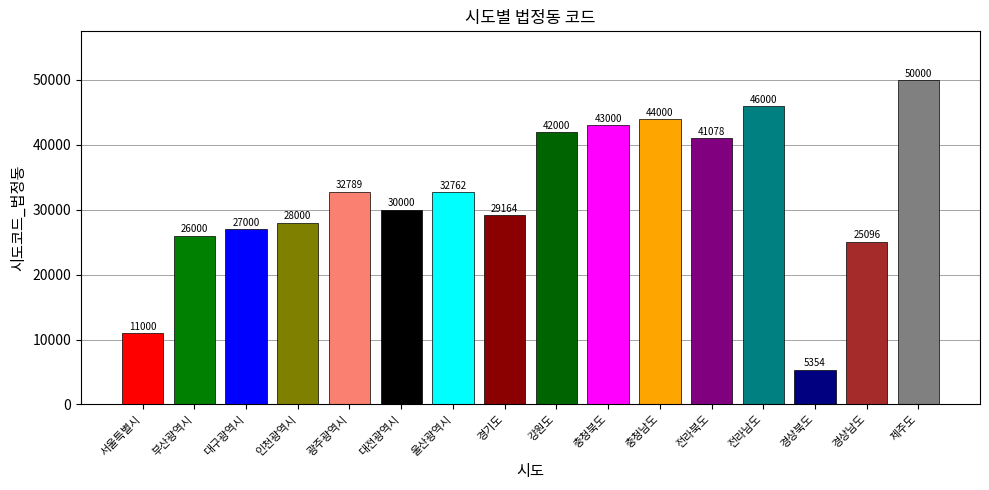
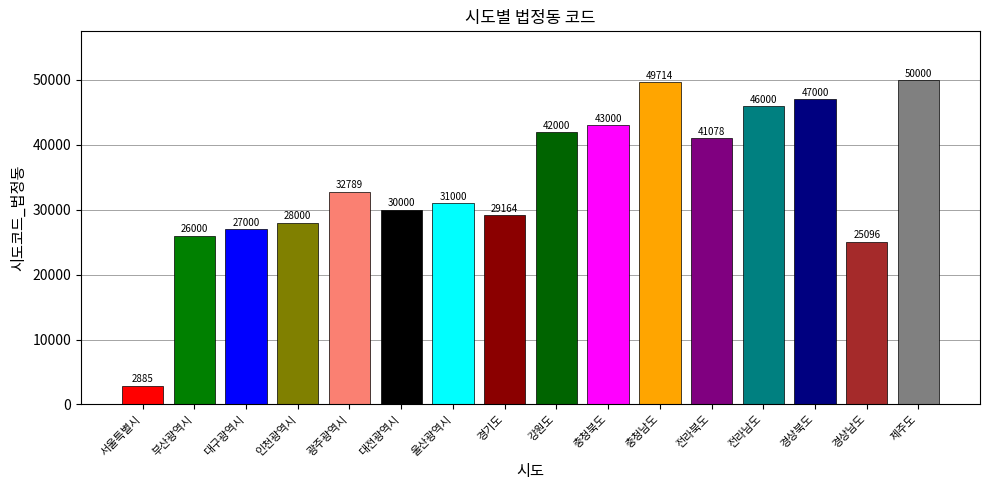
  {
-   "서울특별시": 11000,
+   "서울특별시": 2885,
    "부산광역시": 26000,
    "대구광역시": 27000,
    "인천광역시": 28000,
    "광주광역시": 32789,
    "대전광역시": 30000,
-   "울산광역시": 32762,
+   "울산광역시": 31000,
    "경기도": 29164,
    "강원도": 42000,
    "충청북도": 43000,
-   "충청남도": 44000,
+   "충청남도": 49714,
    "전라북도": 41078,
    "전라남도": 46000,
-   "경상북도": 5354,
+   "경상북도": 47000,
    "경상남도": 25096,
    "제주도": 50000
  }
